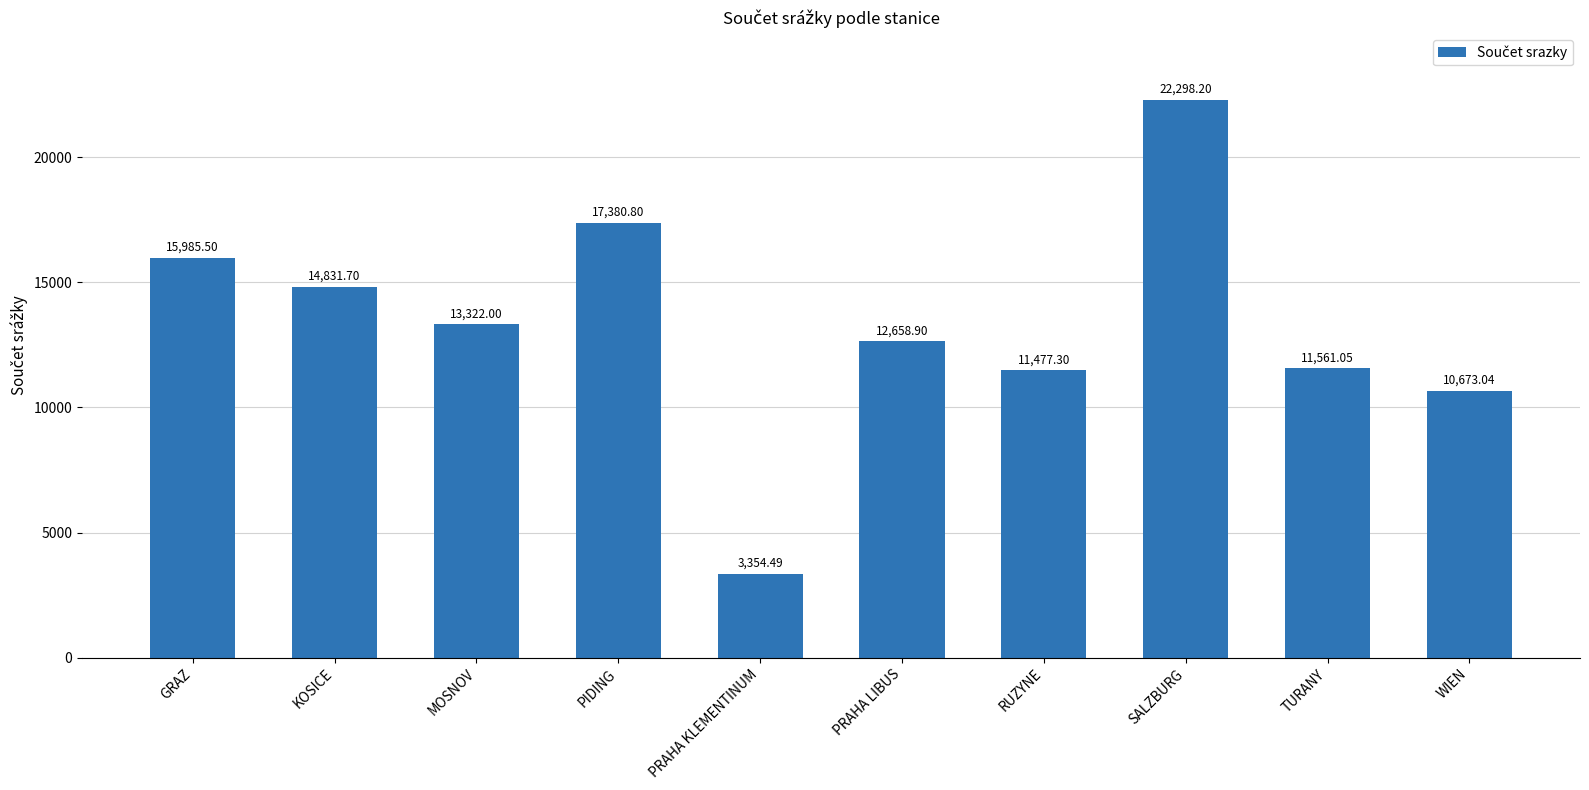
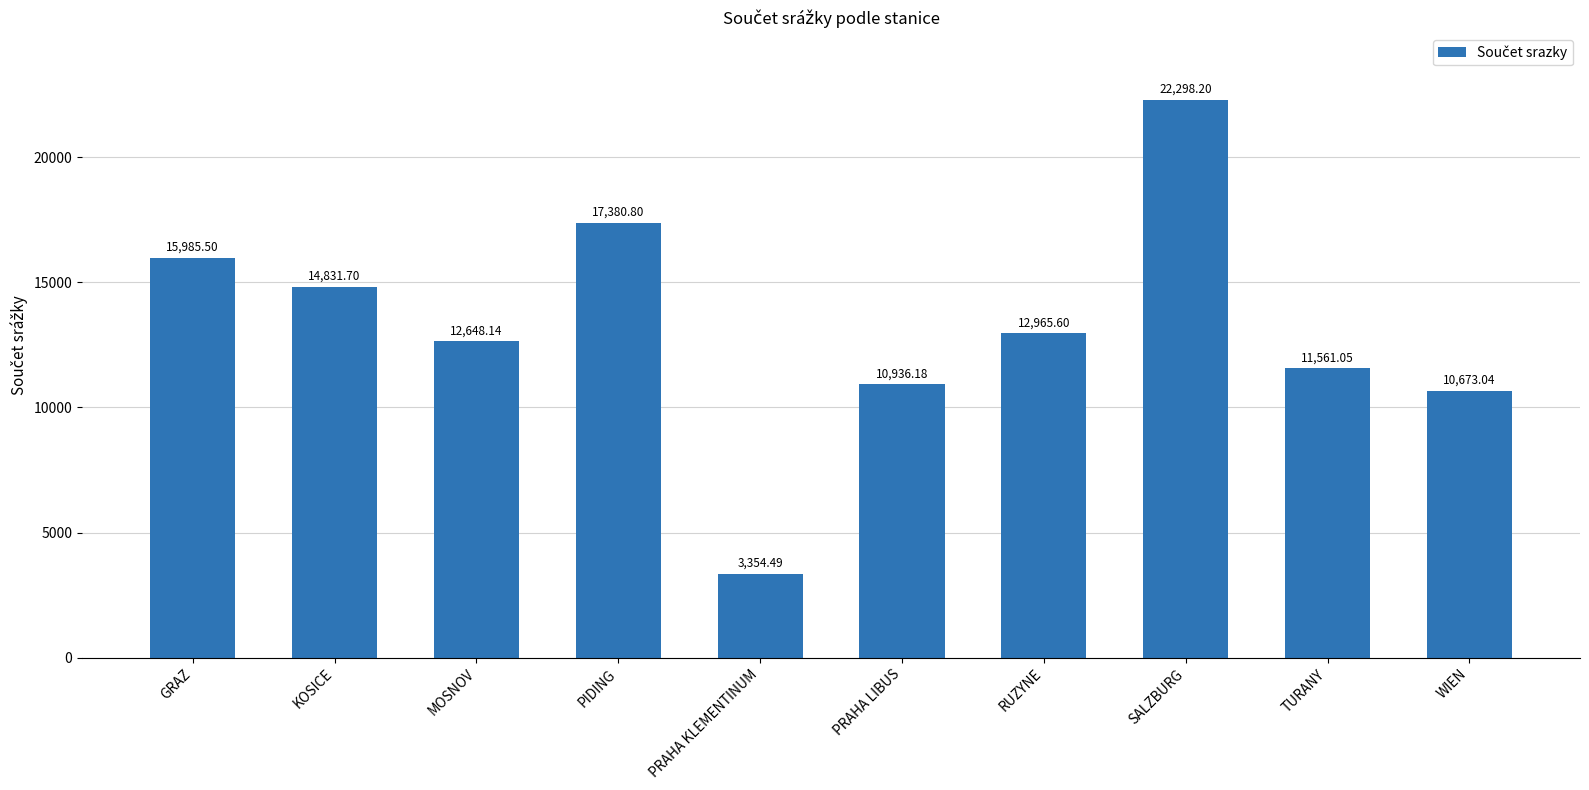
  {
    "GRAZ": "15,985.50",
    "KOSICE": "14,831.70",
-   "MOSNOV": "13,322.00",
+   "MOSNOV": "12,648.14",
    "PIDING": "17,380.80",
    "PRAHA KLEMENTINUM": "3,354.49",
-   "PRAHA LIBUS": "12,658.90",
-   "RUZYNE": "11,477.30",
+   "PRAHA LIBUS": "10,936.18",
+   "RUZYNE": "12,965.60",
    "SALZBURG": "22,298.20",
    "TURANY": "11,561.05",
    "WIEN": "10,673.04"
  }
